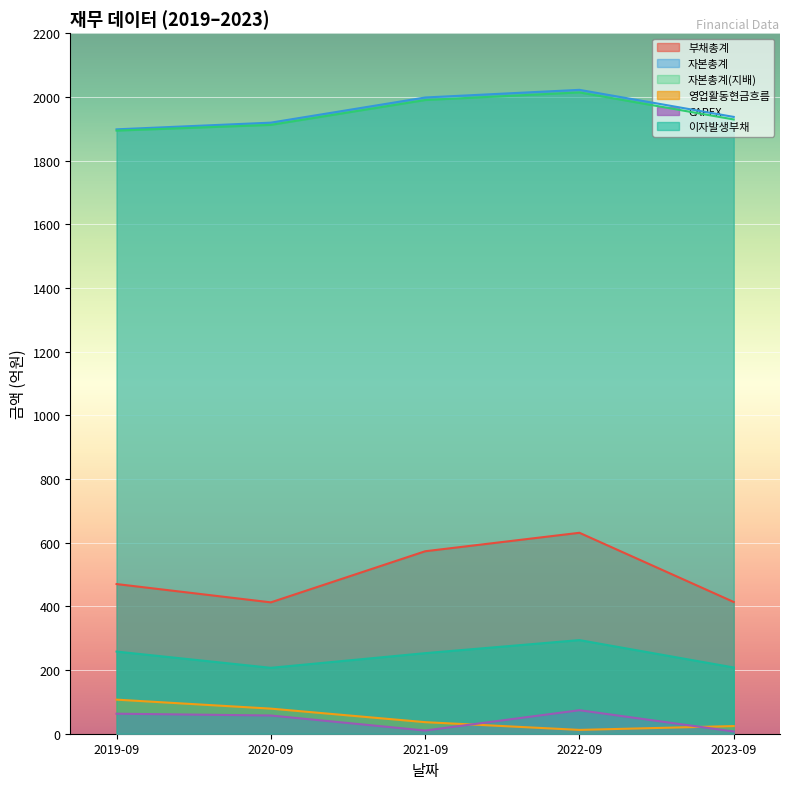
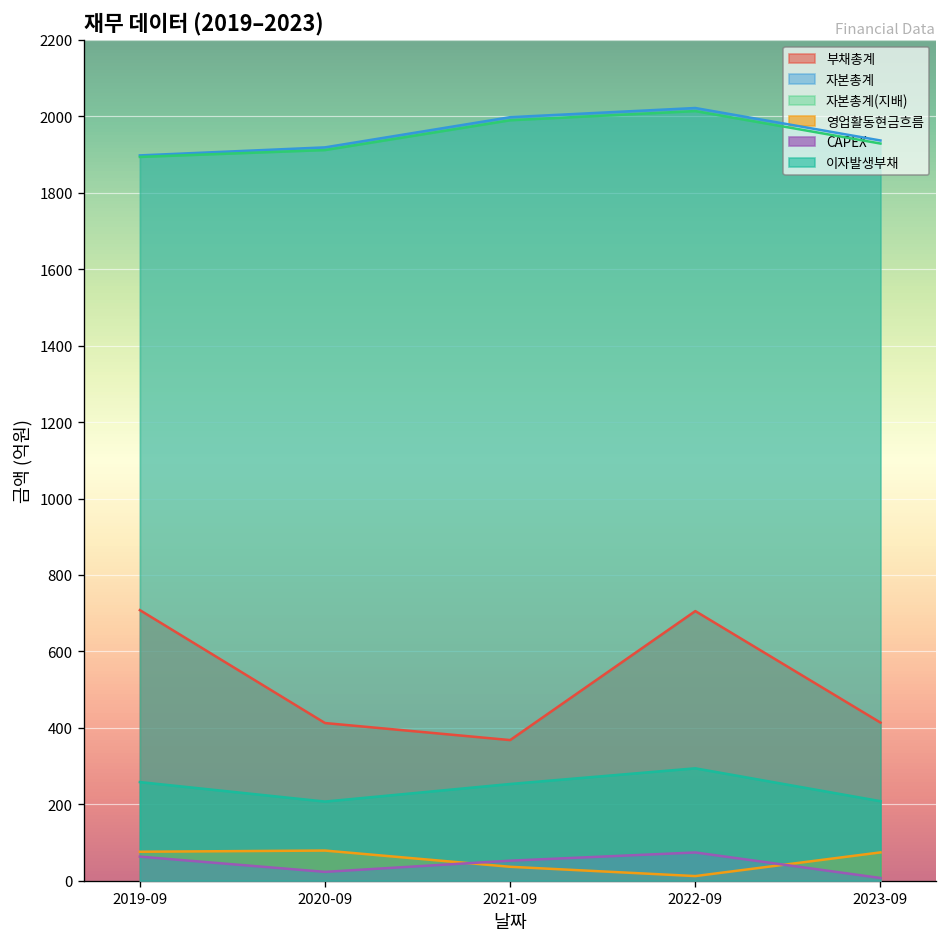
  {
    "부채총계": {
-     "2019-09": 470,
+     "2019-09": 710,
      "2020-09": 410,
-     "2021-09": 570,
-     "2022-09": 630,
+     "2021-09": 370,
+     "2022-09": 710,
      "2023-09": 410
    },
    "자본총계": {
      "2022-09": 2020
    },
    "영업활동현금흐름": {
-     "2019-09": 110,
+     "2019-09": 80,
      "2020-09": 80,
      "2021-09": 40,
      "2022-09": 10,
-     "2023-09": 20
+     "2023-09": 70
    },
    "CAPEX": {
      "2019-09": 60,
-     "2020-09": 60,
-     "2021-09": 10,
+     "2020-09": 20,
+     "2021-09": 50,
      "2022-09": 70,
      "2023-09": 10
    }
  }
